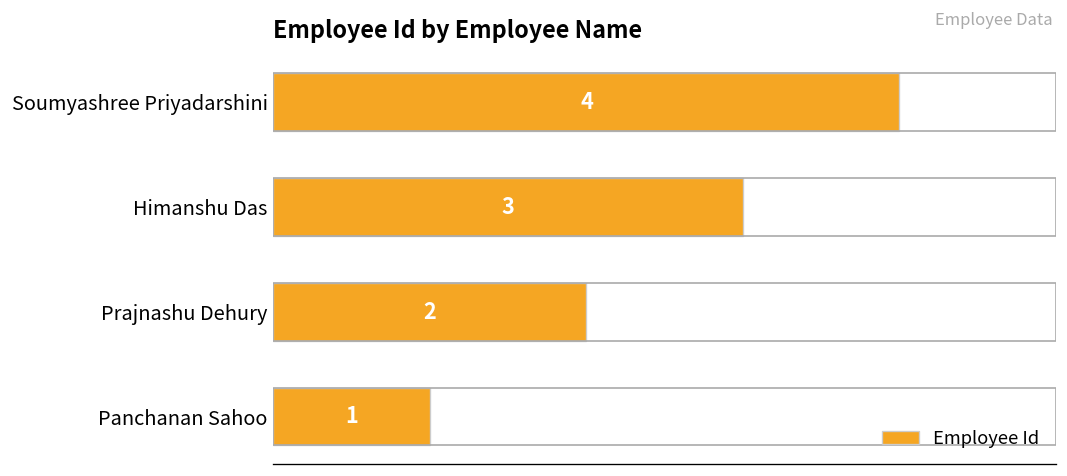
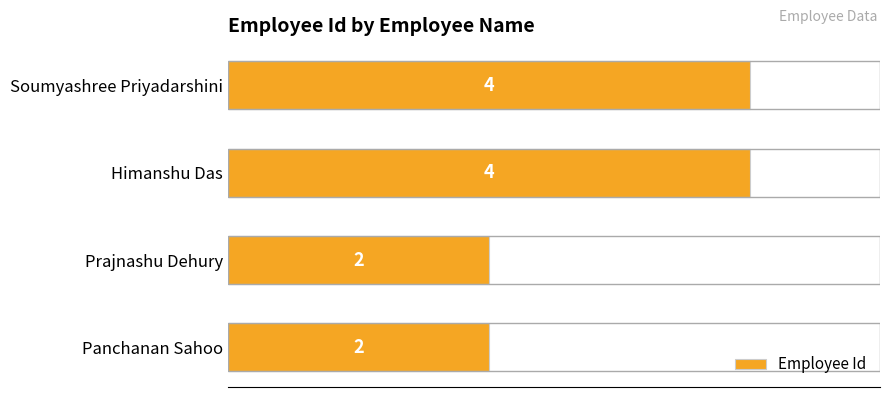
  {
    "Soumyashree Priyadarshini": 4,
-   "Himanshu Das": 3,
+   "Himanshu Das": 4,
    "Prajnashu Dehury": 2,
-   "Panchanan Sahoo": 1
+   "Panchanan Sahoo": 2
  }
